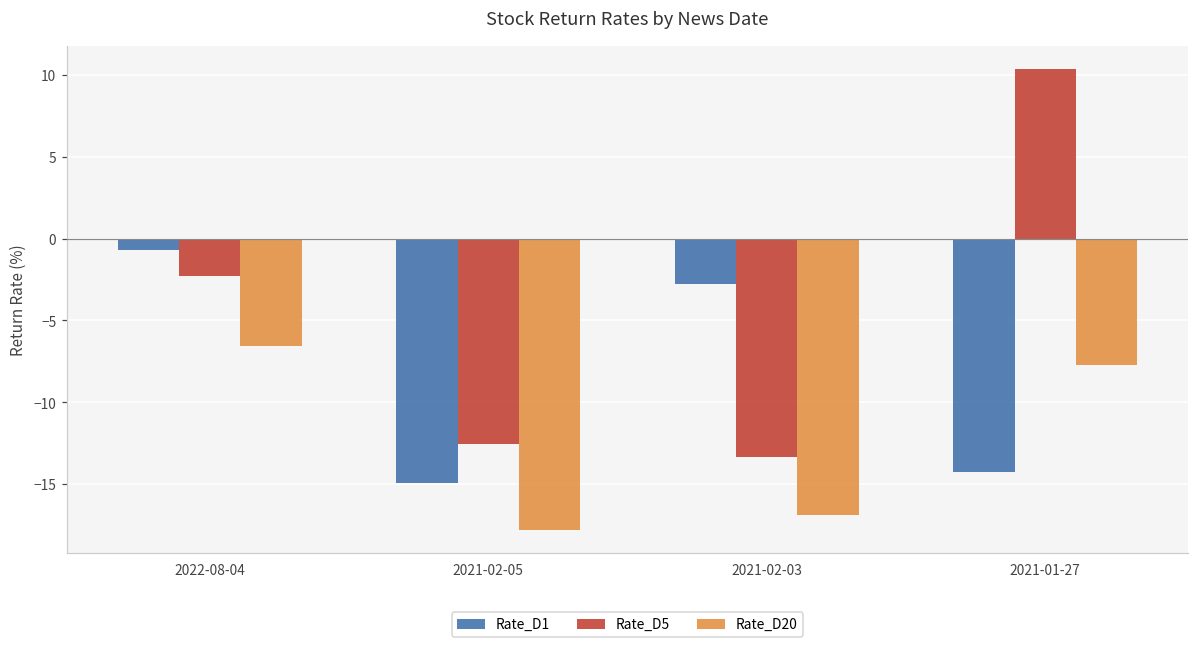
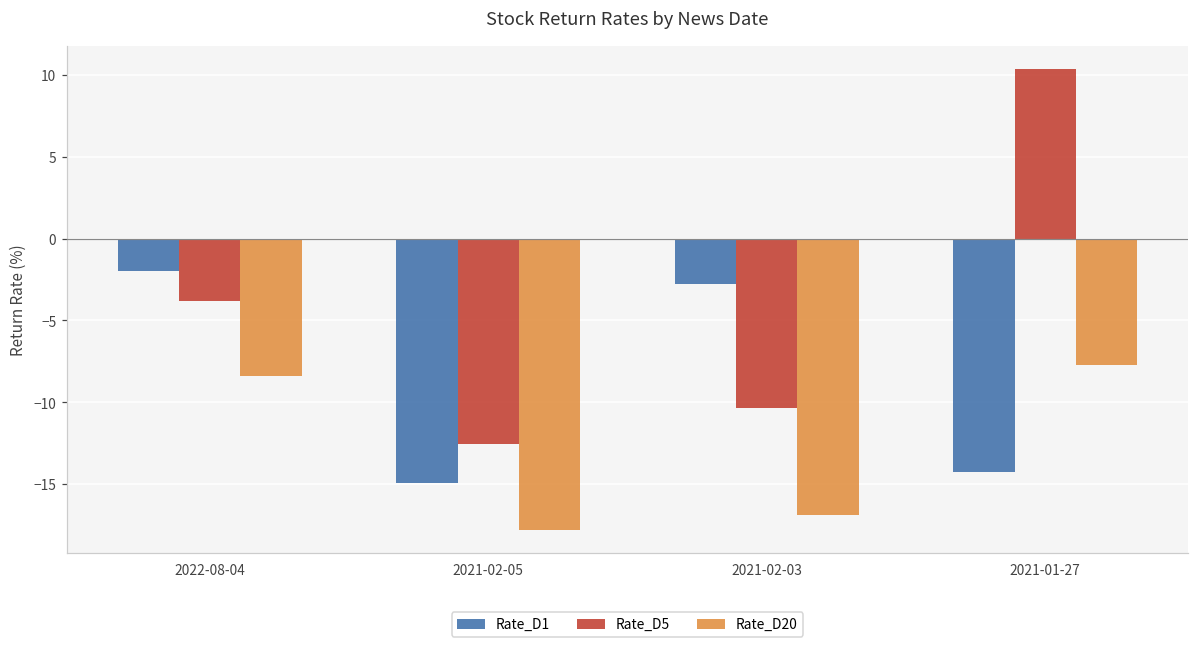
  {
    "Rate_D1": {
-     "2022-08-04": -0.7,
+     "2022-08-04": -2.0,
      "2021-02-05": -14.9,
      "2021-02-03": -2.8,
      "2021-01-27": -14.3
    },
    "Rate_D5": {
-     "2022-08-04": -2.3,
+     "2022-08-04": -3.8,
      "2021-02-05": -12.5,
-     "2021-02-03": -13.4,
+     "2021-02-03": -10.3,
      "2021-01-27": 10.4
    },
    "Rate_D20": {
-     "2022-08-04": -6.6,
+     "2022-08-04": -8.4,
      "2021-02-05": -17.8,
      "2021-02-03": -16.9,
      "2021-01-27": -7.7
    }
  }
